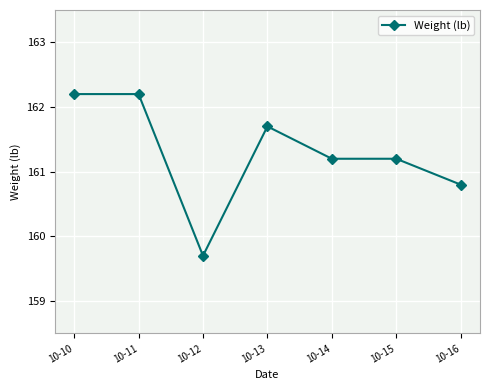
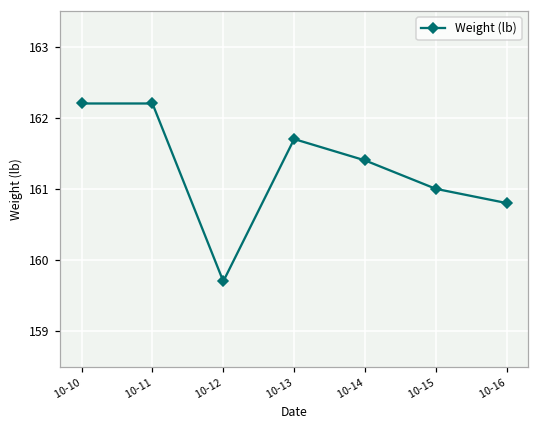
  {
    "10-10": 162.2,
    "10-11": 162.2,
    "10-12": 159.7,
    "10-13": 161.7,
-   "10-14": 161.2,
-   "10-15": 161.2,
+   "10-14": 161.4,
+   "10-15": 161.0,
    "10-16": 160.8
  }
